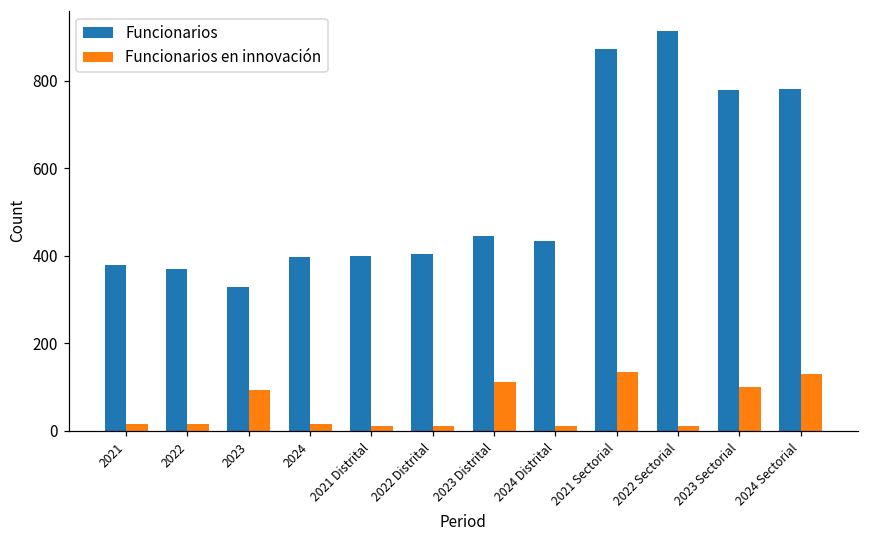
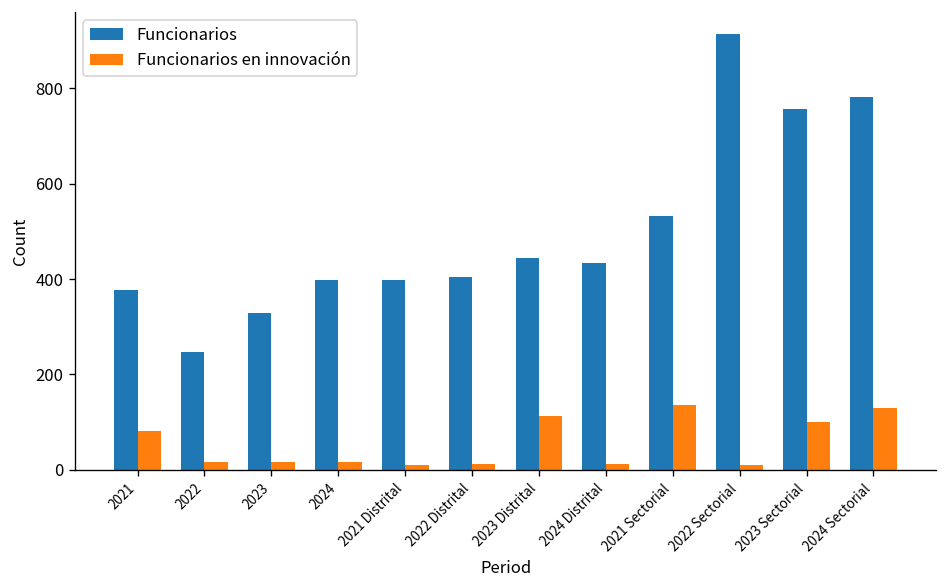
  {
    "Funcionarios": {
      "2021": 380,
-     "2022": 370,
+     "2022": 250,
      "2023": 330,
      "2024": 400,
      "2021 Distrital": 400,
      "2022 Distrital": 400,
      "2023 Distrital": 440,
      "2024 Distrital": 430,
-     "2021 Sectorial": 870,
+     "2021 Sectorial": 530,
      "2022 Sectorial": 910,
-     "2023 Sectorial": 780,
+     "2023 Sectorial": 760,
      "2024 Sectorial": 780
    },
    "Funcionarios en innovación": {
-     "2021": 20,
+     "2021": 80,
      "2022": 20,
-     "2023": 90,
+     "2023": 20,
      "2024": 20,
      "2021 Distrital": 10,
      "2022 Distrital": 10,
      "2023 Distrital": 110,
      "2024 Distrital": 10,
      "2021 Sectorial": 140,
      "2022 Sectorial": 10,
      "2023 Sectorial": 100,
      "2024 Sectorial": 130
    }
  }
